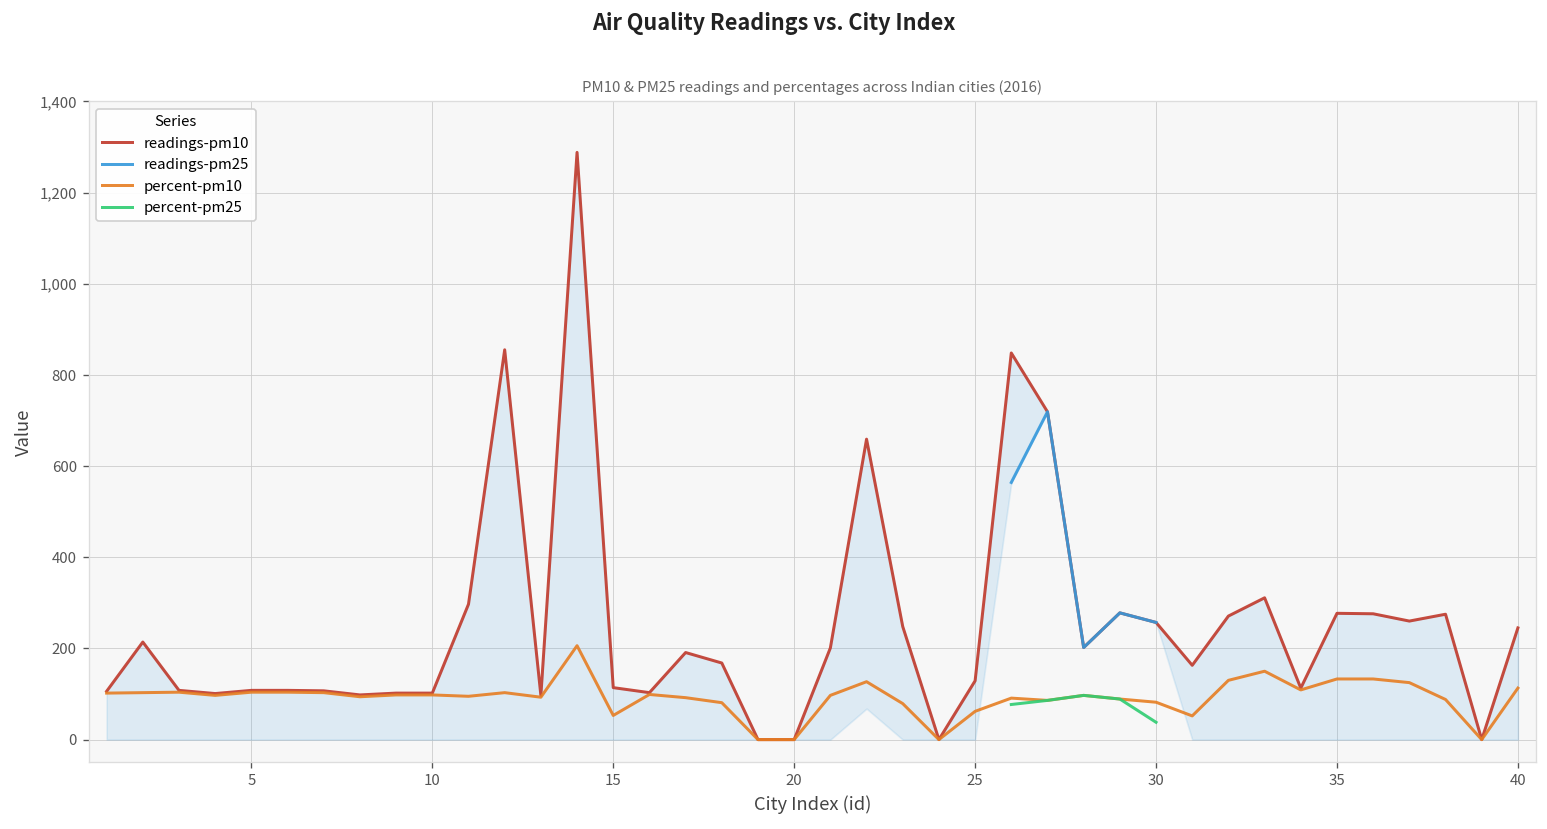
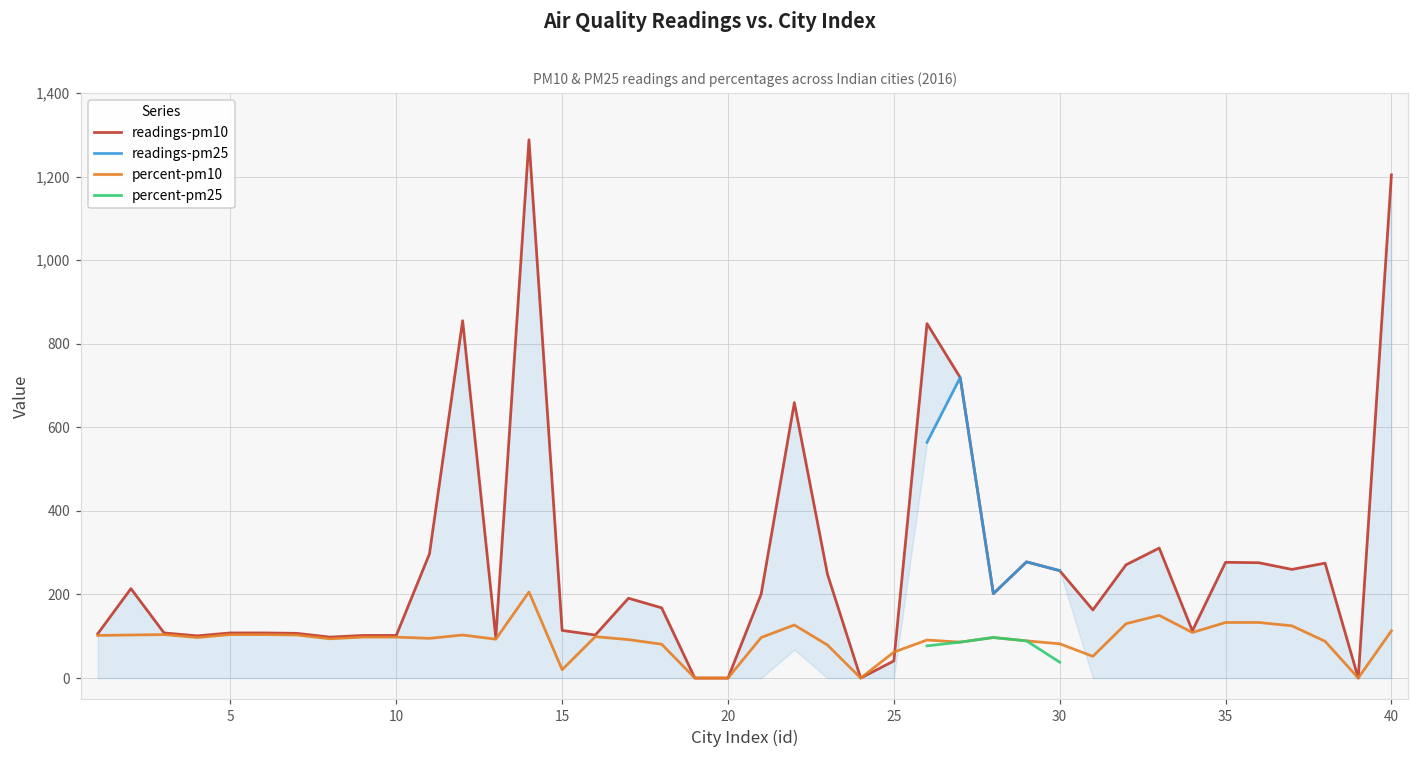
  {
    "readings-pm10": {
      "15": "110",
-     "25": "130",
+     "25": "40",
      "35": "280",
-     "40": "250"
+     "40": "1,200"
    },
    "percent-pm10": {
-     "15": "50",
+     "15": "20",
      "25": "60",
      "30": "80",
      "35": "130",
      "40": "110"
    },
    "percent-pm25": {
      "30": "40"
    }
  }
